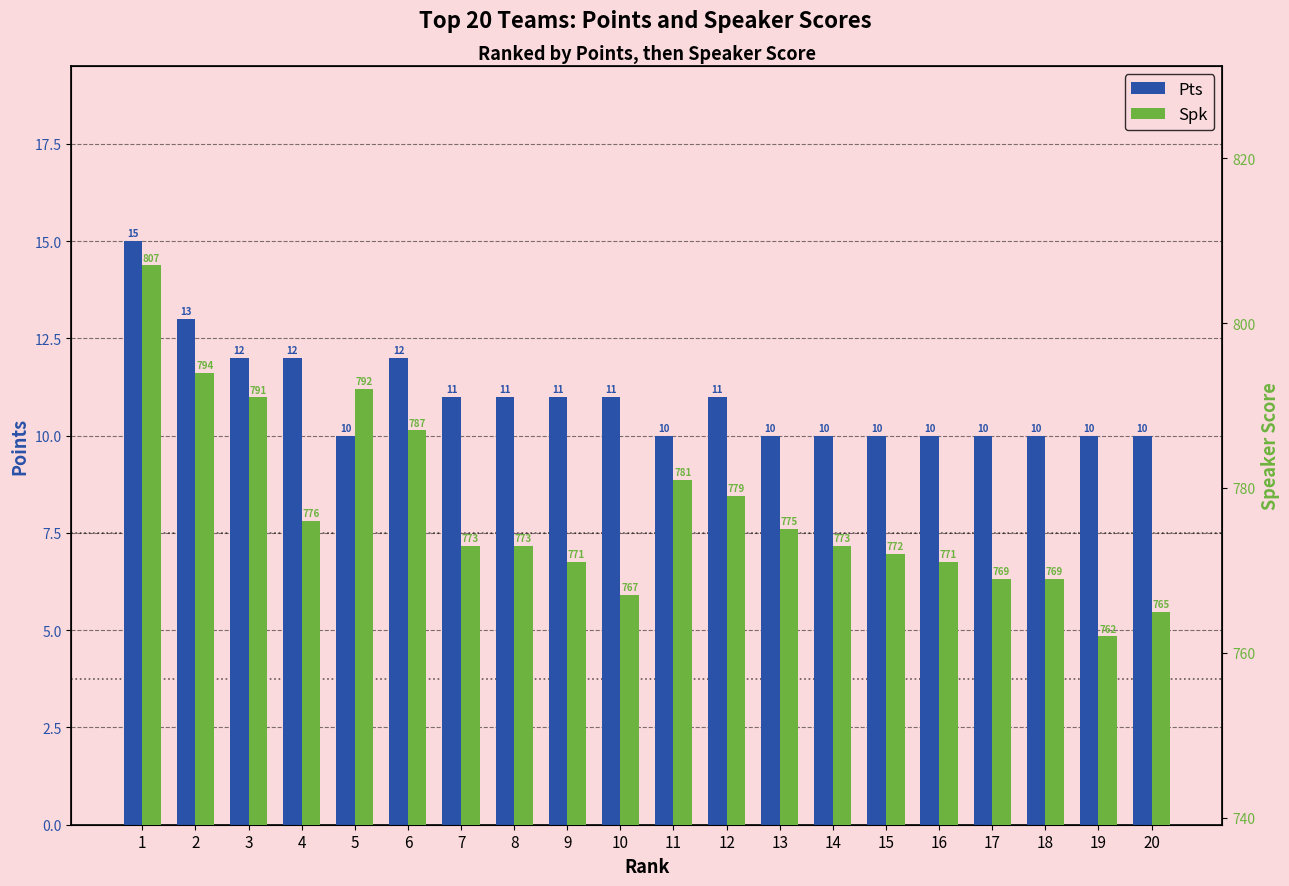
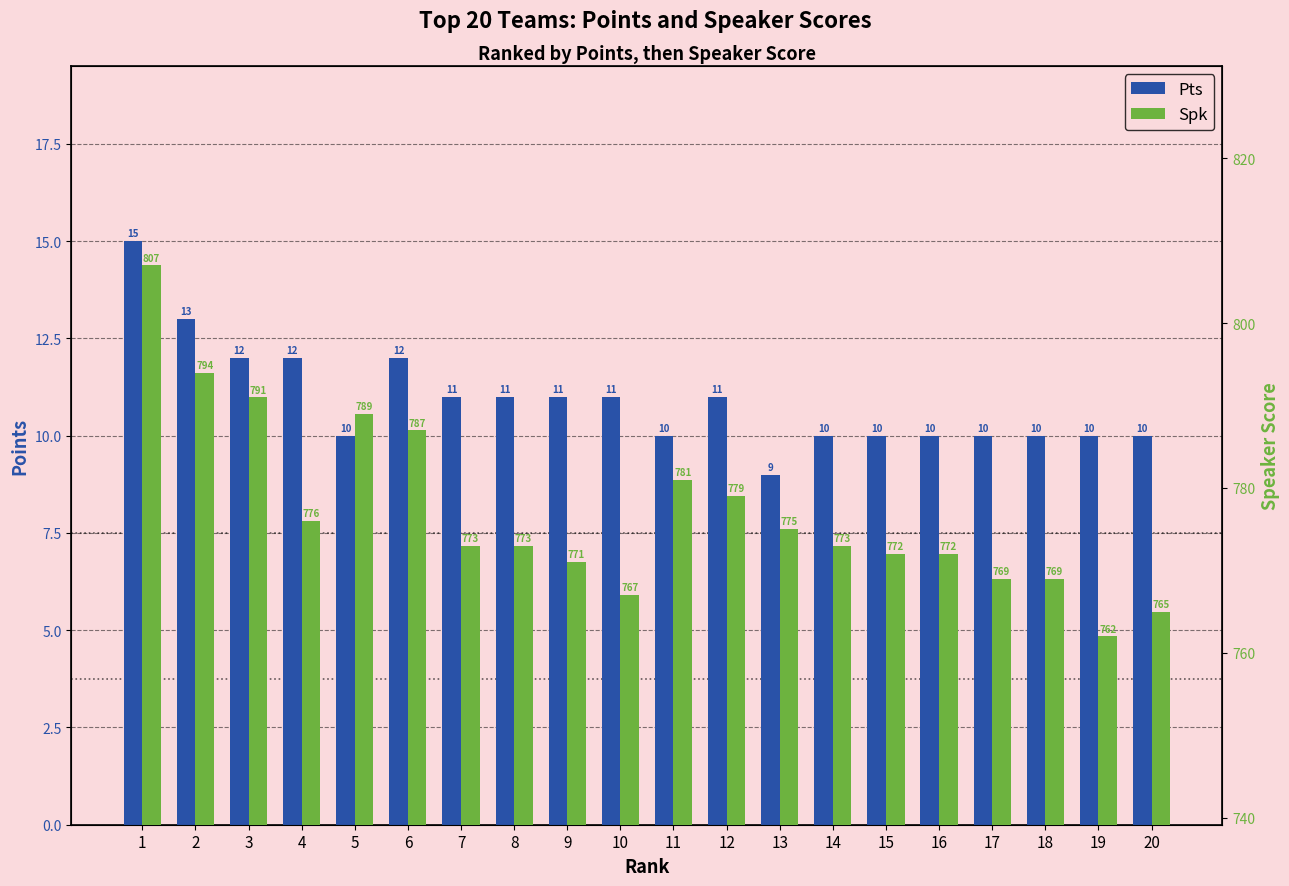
  {
    "Pts": {
      "1": 15,
      "2": 13,
      "3": 12,
      "4": 12,
      "5": 10,
      "6": 12,
      "7": 11,
      "8": 11,
      "9": 11,
      "10": 11,
      "11": 10,
      "12": 11,
-     "13": 10,
+     "13": 9,
      "14": 10,
      "15": 10,
      "16": 10,
      "17": 10,
      "18": 10,
      "19": 10,
      "20": 10
    },
    "Spk": {
      "1": 807,
      "2": 794,
      "3": 791,
      "4": 776,
-     "5": 792,
+     "5": 789,
      "6": 787,
      "7": 773,
      "8": 773,
      "9": 771,
      "10": 767,
      "11": 781,
      "12": 779,
      "13": 775,
      "14": 773,
      "15": 772,
-     "16": 771,
+     "16": 772,
      "17": 769,
      "18": 769,
      "19": 762,
      "20": 765
    }
  }
